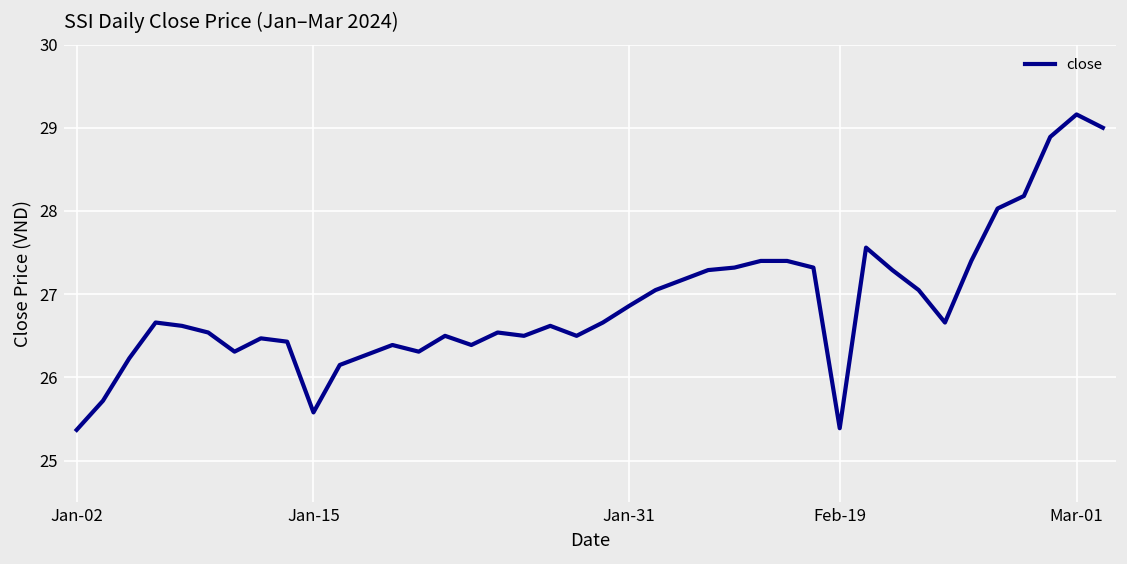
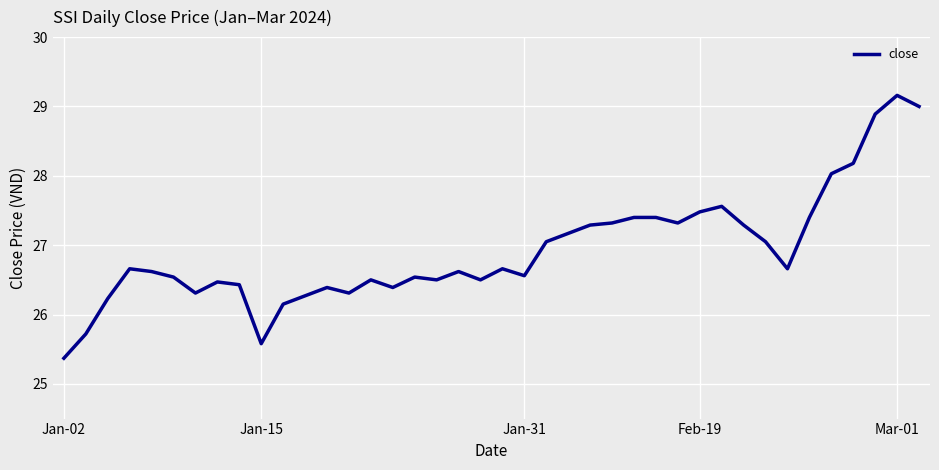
  {
    "Jan-02": 25.4,
    "Jan-15": 25.6,
-   "Jan-31": 26.9,
-   "Feb-19": 25.4,
+   "Jan-31": 26.6,
+   "Feb-19": 27.5,
    "Mar-01": 29.2
  }
